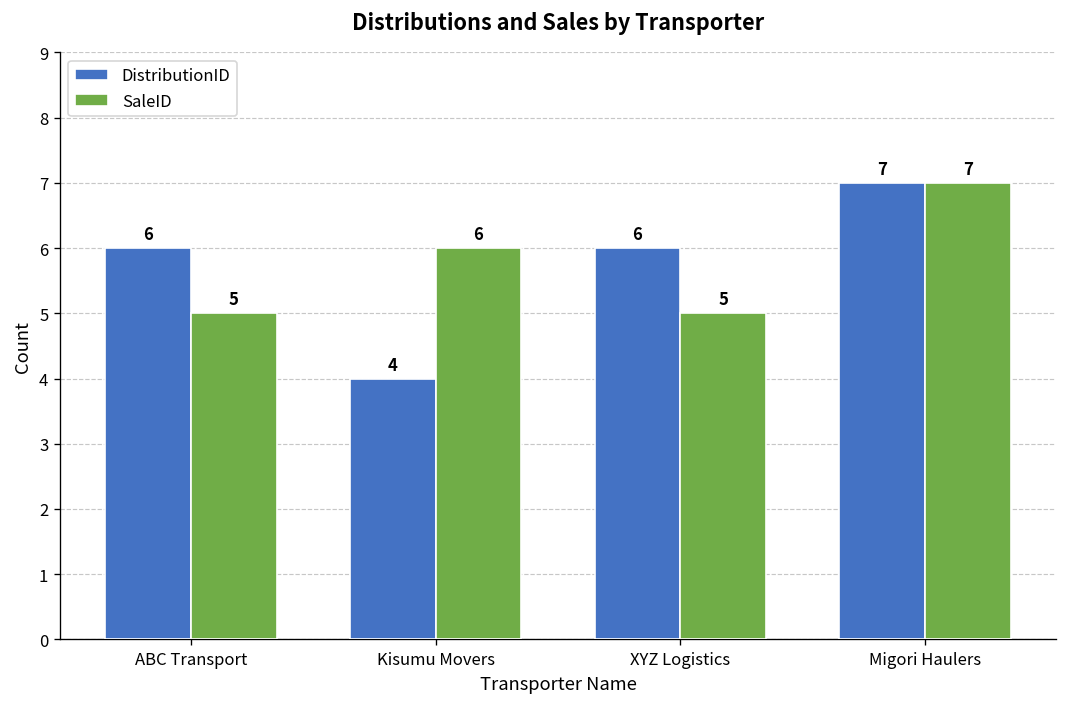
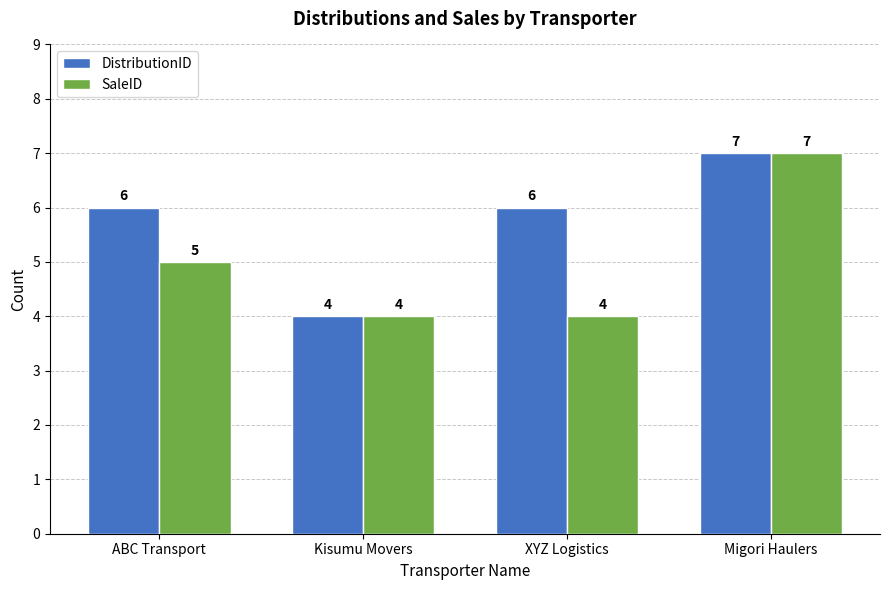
  {
    "DistributionID": {
      "ABC Transport": 6,
      "Kisumu Movers": 4,
      "XYZ Logistics": 6,
      "Migori Haulers": 7
    },
    "SaleID": {
      "ABC Transport": 5,
-     "Kisumu Movers": 6,
-     "XYZ Logistics": 5,
+     "Kisumu Movers": 4,
+     "XYZ Logistics": 4,
      "Migori Haulers": 7
    }
  }
